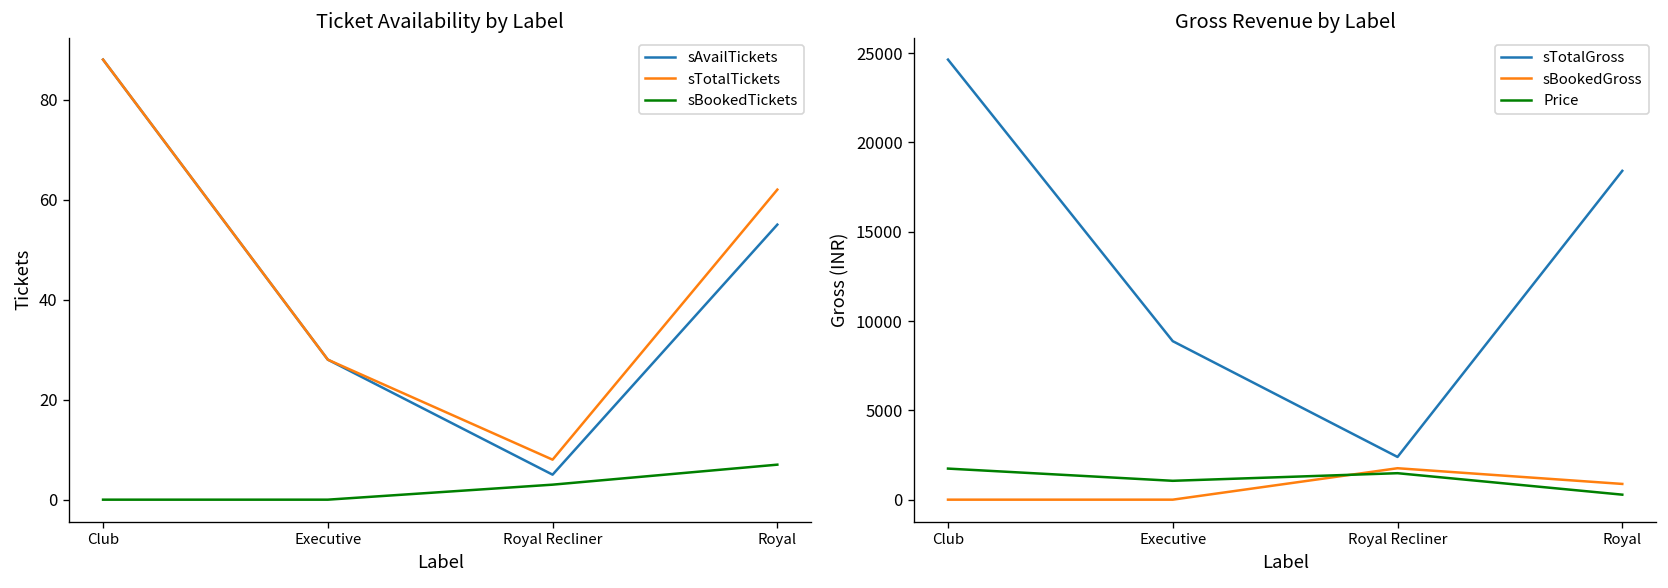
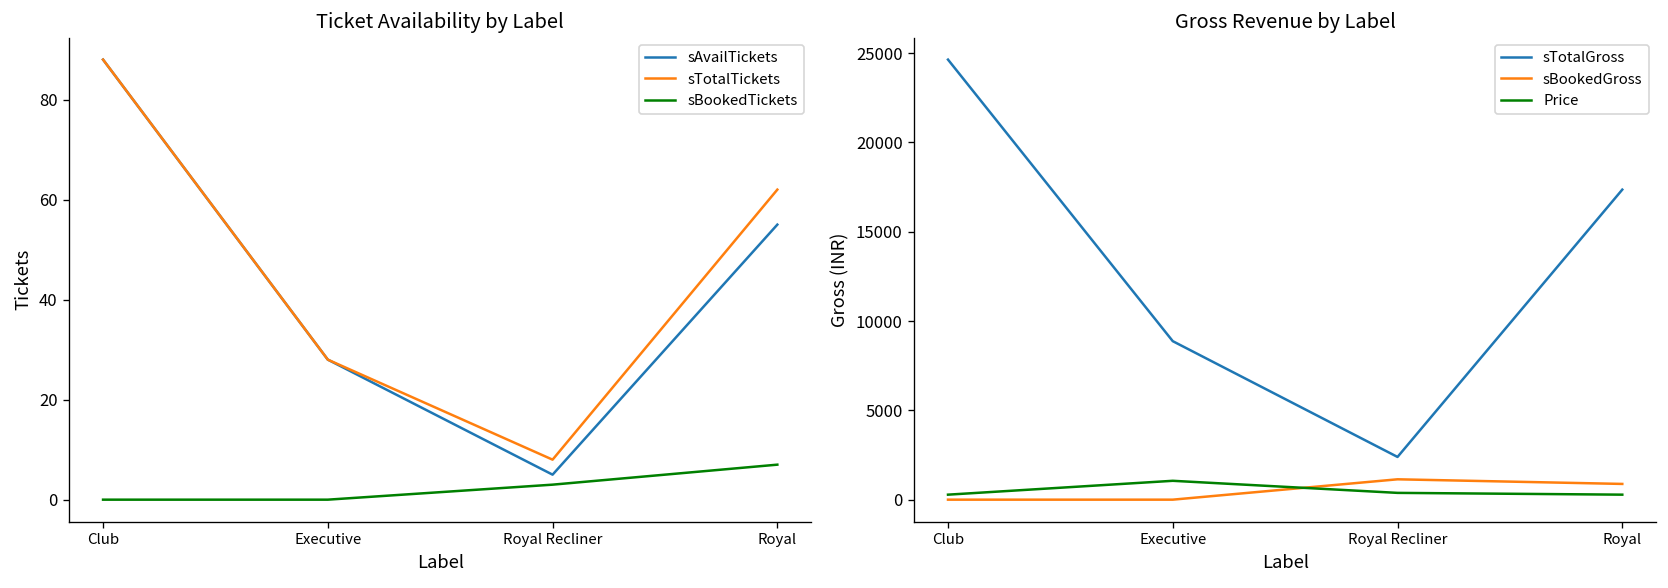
  {
    "Ticket Availability by Label": {
      "sAvailTickets": {
        "Royal Recliner": 5,
        "Royal": 55
      },
      "sTotalTickets": {
        "Royal Recliner": 8,
        "Royal": 62
      },
      "sBookedTickets": {
        "Club": 0,
        "Executive": 0,
        "Royal Recliner": 3,
        "Royal": 7
      }
    },
    "Gross Revenue by Label": {
      "sTotalGross": {
        "Club": 24600,
        "Executive": 8900,
        "Royal Recliner": 2400,
-       "Royal": 18400
+       "Royal": 17400
      },
      "sBookedGross": {
        "Club": 0,
        "Executive": 0,
-       "Royal Recliner": 1800,
+       "Royal Recliner": 1100,
        "Royal": 900
      },
      "Price": {
-       "Club": 1700,
+       "Club": 300,
        "Executive": 1100,
-       "Royal Recliner": 1500,
+       "Royal Recliner": 400,
        "Royal": 300
      }
    }
  }
